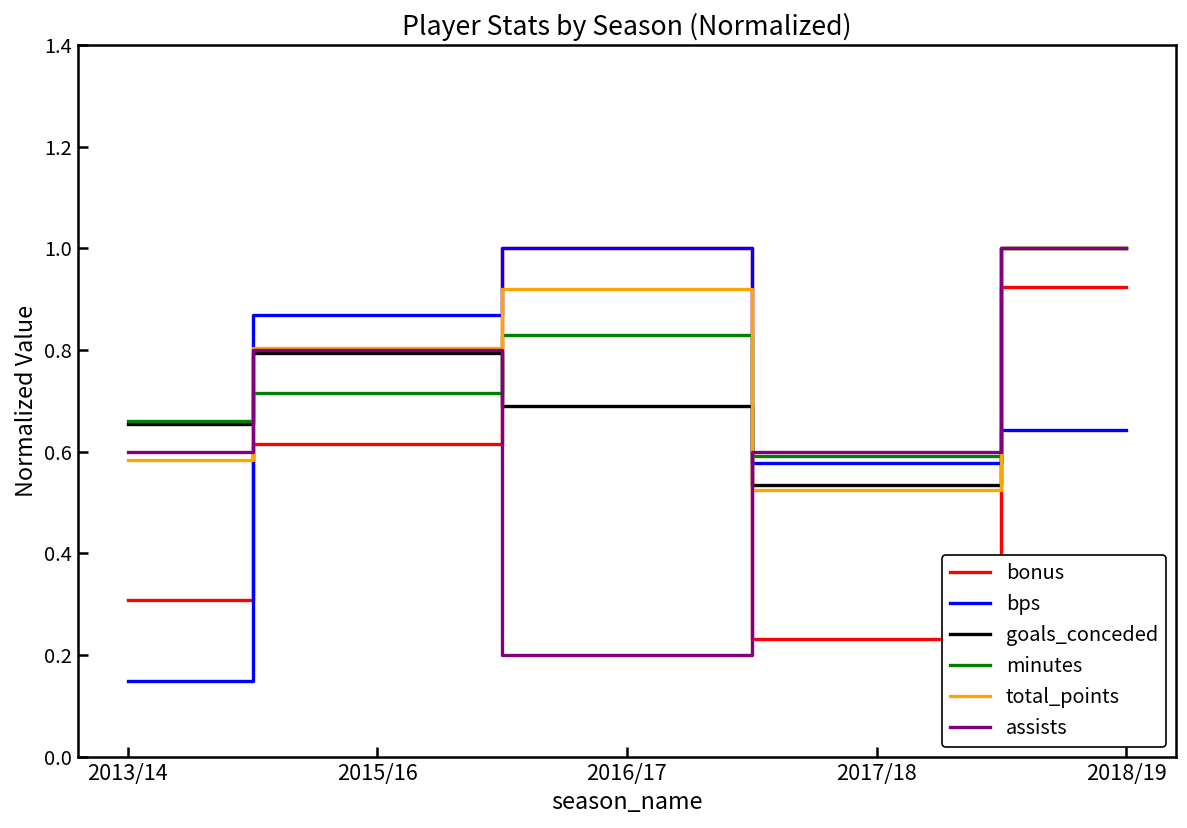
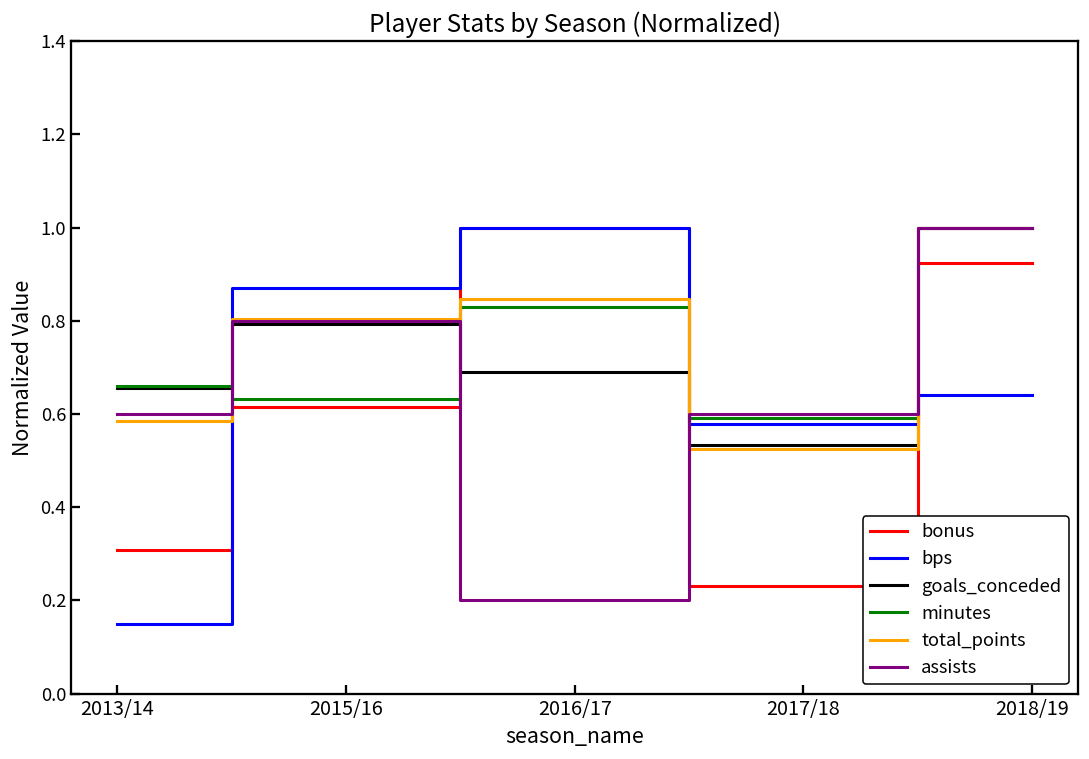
  {
    "bonus": {
      "2013/14": 0.31,
      "2015/16": 0.62,
      "2017/18": 0.23,
      "2018/19": 0.92
    },
    "bps": {
      "2013/14": 0.15,
      "2015/16": 0.87,
      "2017/18": 0.58,
      "2018/19": 0.64
    },
    "goals_conceded": {
      "2015/16": 0.79,
      "2016/17": 0.69,
      "2017/18": 0.53
    },
    "minutes": {
-     "2015/16": 0.72,
+     "2015/16": 0.63,
      "2016/17": 0.83,
      "2017/18": 0.59
    },
    "total_points": {
      "2013/14": 0.58,
-     "2016/17": 0.92,
+     "2016/17": 0.85,
      "2017/18": 0.53
    },
    "assists": {
      "2013/14": 0.60,
      "2016/17": 0.20,
      "2017/18": 0.60
    }
  }
